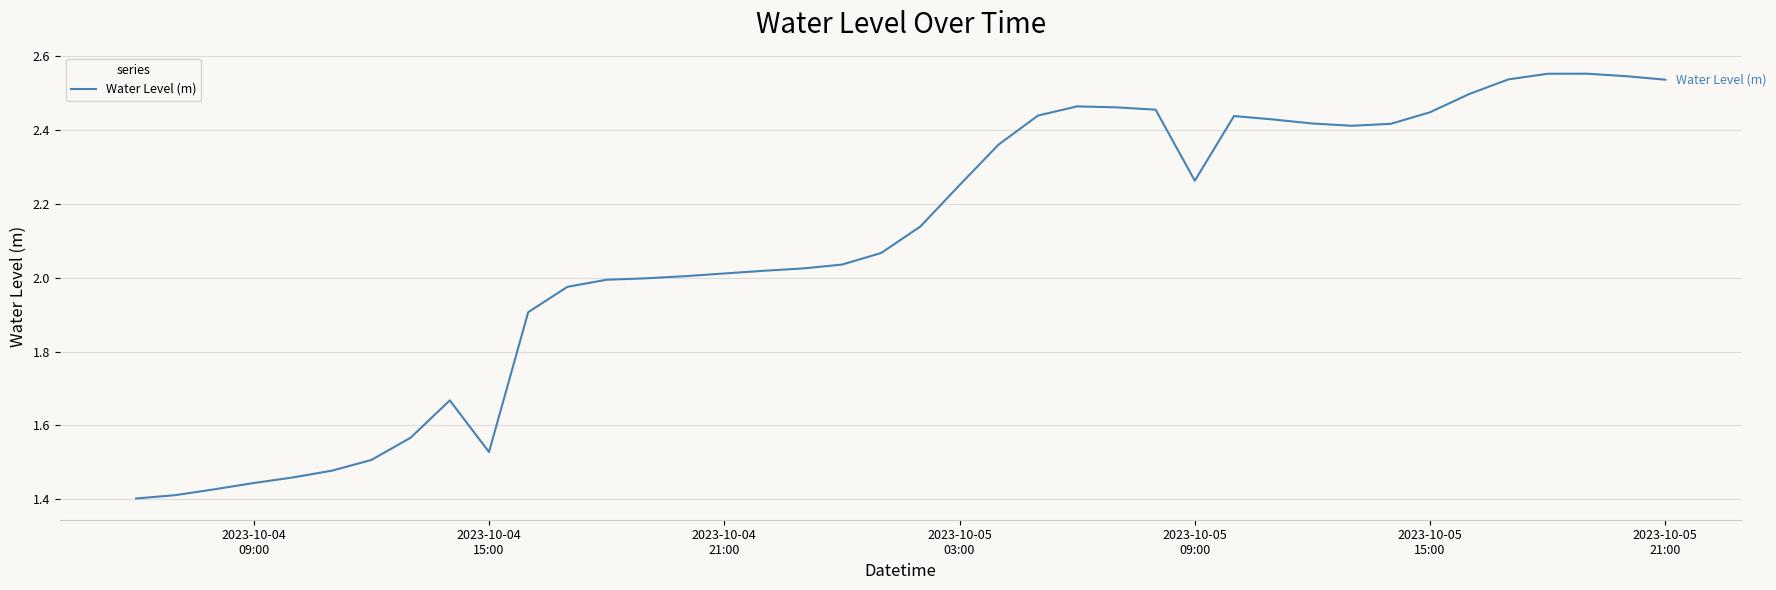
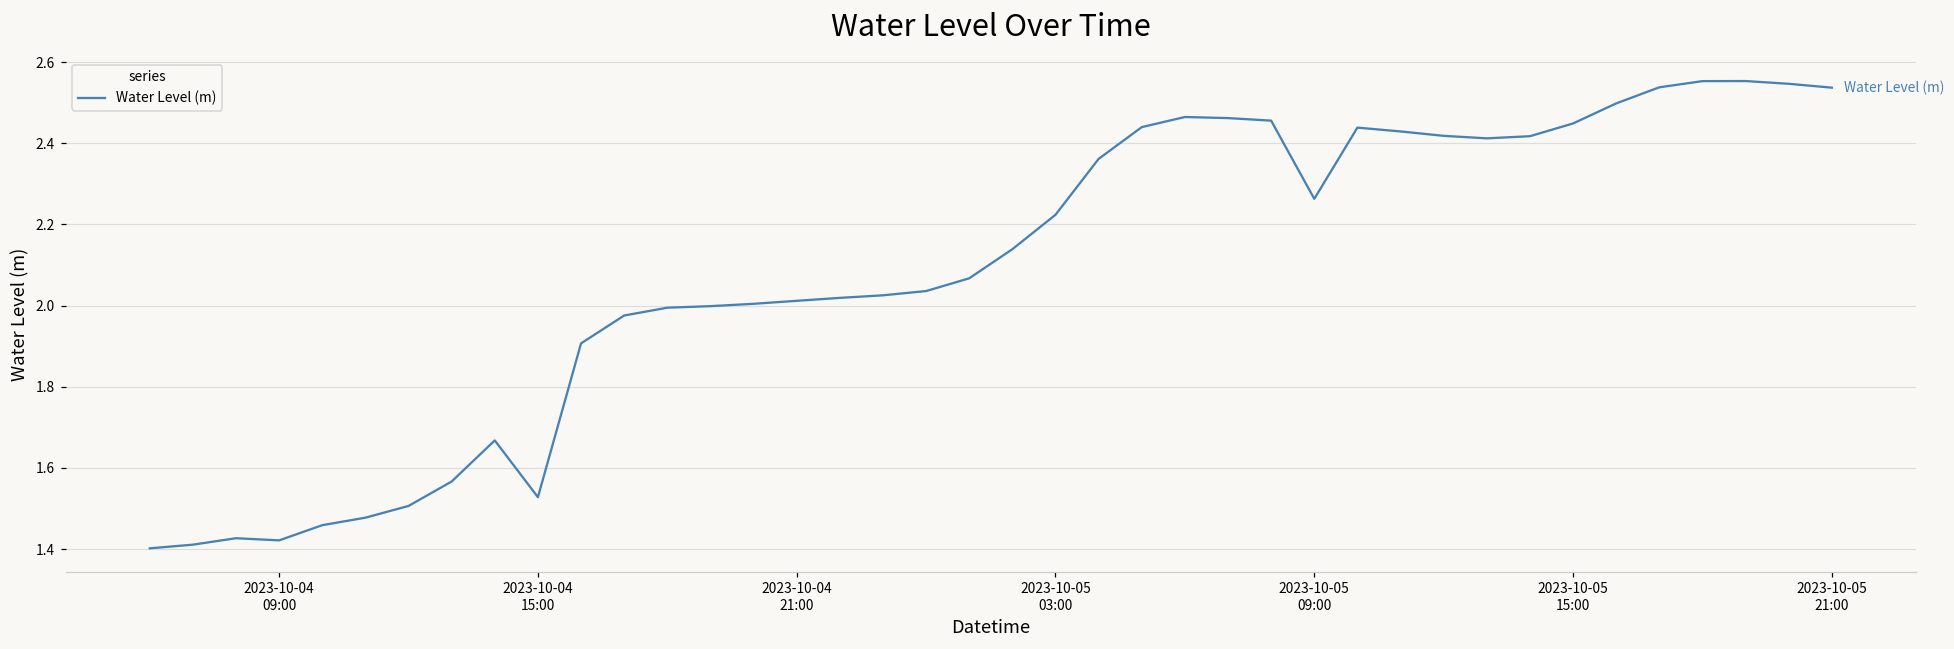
  {
-   "2023-10-04 09:00": 1.44,
+   "2023-10-04 09:00": 1.42,
    "2023-10-04 15:00": 1.53,
    "2023-10-04 21:00": 2.01,
-   "2023-10-05 03:00": 2.25,
+   "2023-10-05 03:00": 2.22,
    "2023-10-05 09:00": 2.26,
    "2023-10-05 15:00": 2.45,
    "2023-10-05 21:00": 2.54
  }
